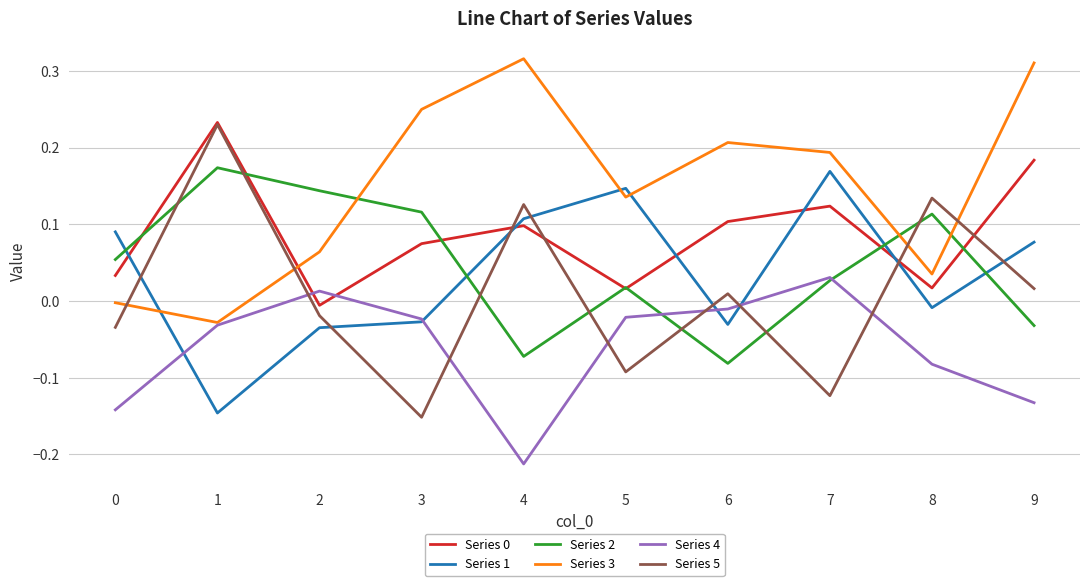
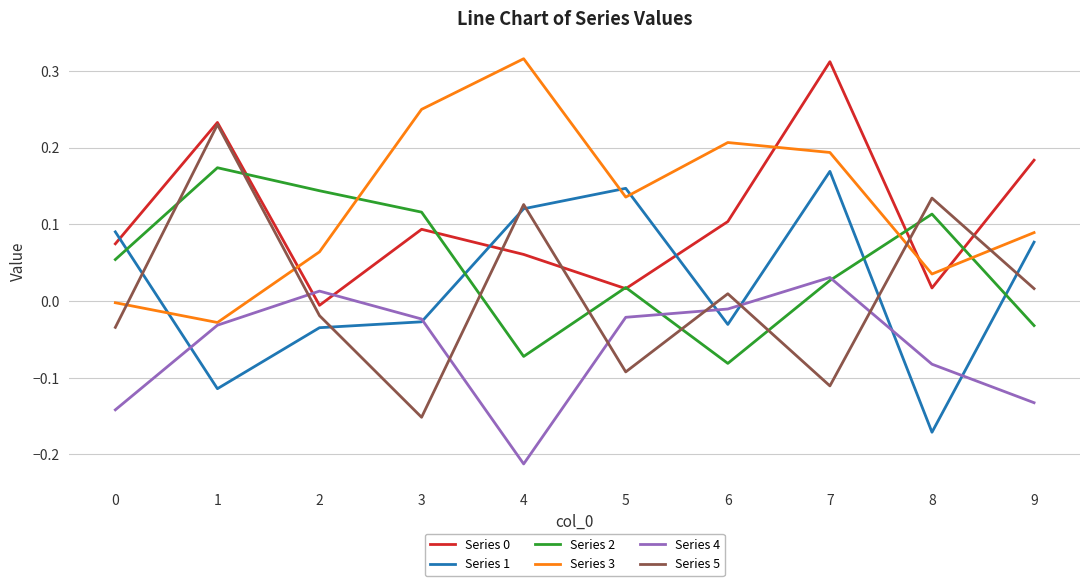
  {
    "Series 0": {
-     "0": 0.03,
+     "0": 0.07,
      "2": -0.01,
-     "3": 0.07,
-     "4": 0.10,
+     "3": 0.09,
+     "4": 0.06,
      "6": 0.10,
-     "7": 0.12,
+     "7": 0.31,
      "8": 0.02,
      "9": 0.18
    },
    "Series 1": {
      "0": 0.09,
-     "1": -0.15,
+     "1": -0.11,
      "2": -0.03,
      "3": -0.03,
-     "4": 0.11,
+     "4": 0.12,
      "5": 0.15,
      "6": -0.03,
      "7": 0.17,
-     "8": -0.01,
+     "8": -0.17,
      "9": 0.08
    },
    "Series 2": {
      "0": 0.05,
      "1": 0.17,
      "2": 0.14,
      "3": 0.12,
      "4": -0.07,
      "6": -0.08,
      "7": 0.03,
      "8": 0.11,
      "9": -0.03
    },
    "Series 3": {
      "0": 0.00,
      "1": -0.03,
      "2": 0.06,
      "3": 0.25,
      "4": 0.32,
      "5": 0.14,
      "6": 0.21,
      "7": 0.19,
      "8": 0.04,
-     "9": 0.31
+     "9": 0.09
    },
    "Series 4": {
      "0": -0.14,
      "1": -0.03,
      "2": 0.01,
      "3": -0.02,
      "4": -0.21,
      "5": -0.02,
      "6": -0.01,
      "7": 0.03,
      "8": -0.08,
      "9": -0.13
    },
    "Series 5": {
      "0": -0.03,
      "2": -0.02,
      "3": -0.15,
      "4": 0.13,
      "5": -0.09,
      "6": 0.01,
-     "7": -0.12,
+     "7": -0.11,
      "8": 0.13,
      "9": 0.02
    }
  }
